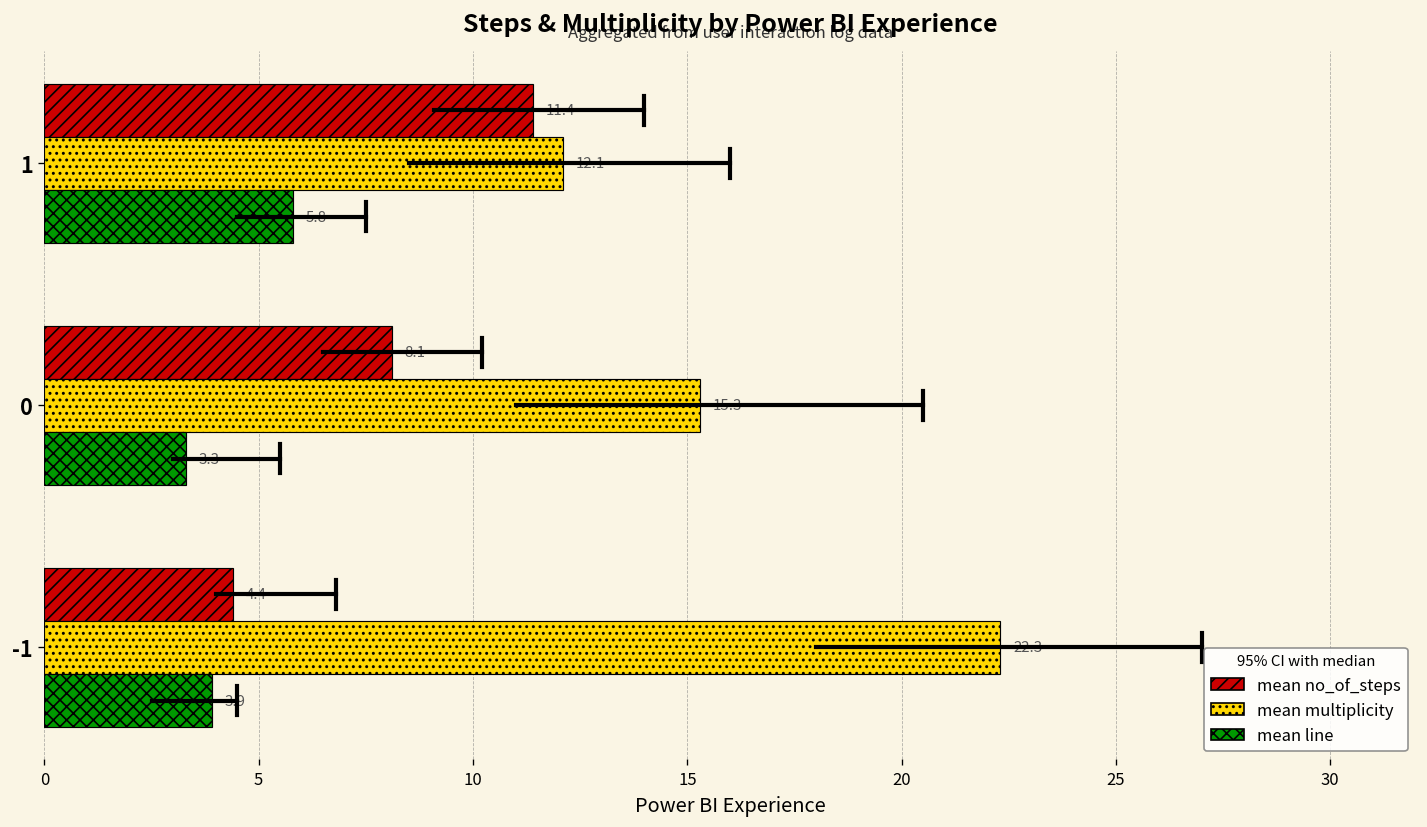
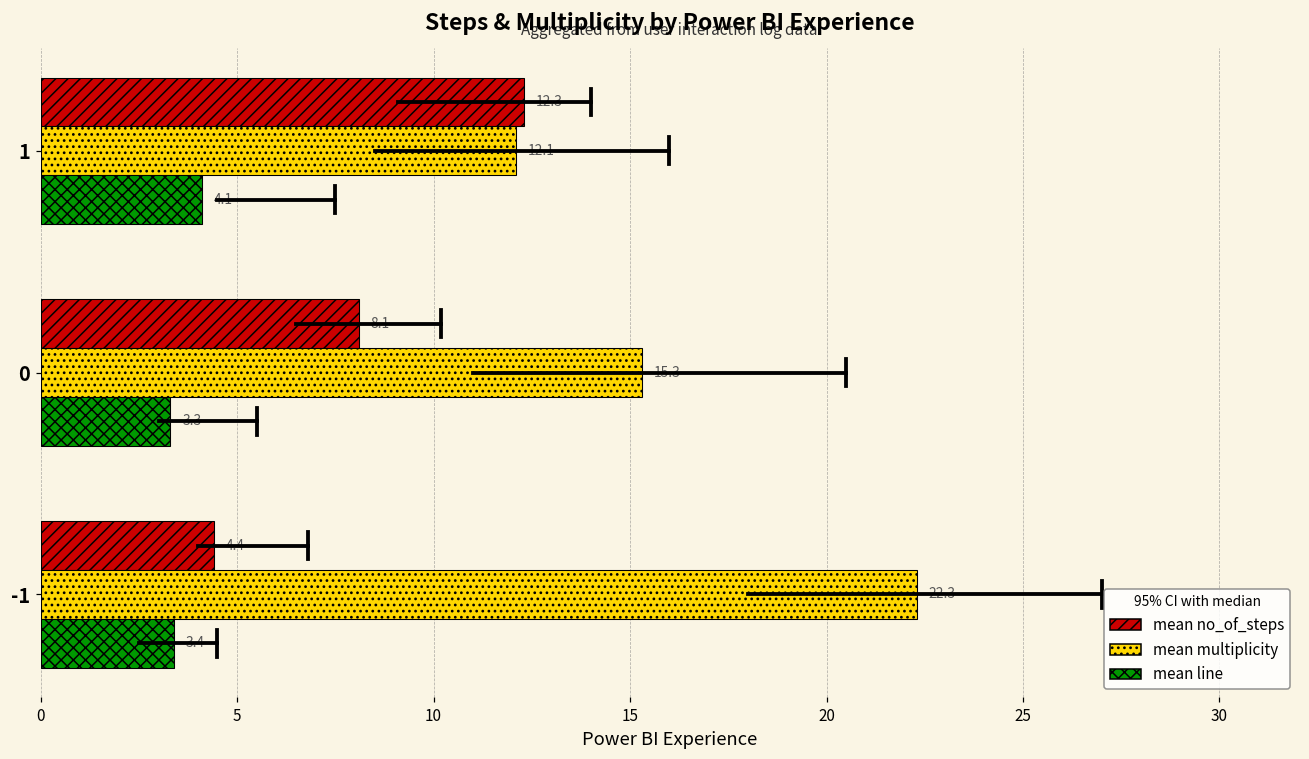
  {
    "mean no_of_steps": {
-     "1": 11.4,
+     "1": 12.3,
      "0": 8.1,
      "-1": 4.4
    },
    "mean multiplicity": {
      "1": 12.1,
      "0": 15.3,
      "-1": 22.3
    },
    "mean line": {
-     "1": 5.8,
+     "1": 4.1,
      "0": 3.3,
-     "-1": 3.9
+     "-1": 3.4
    }
  }
